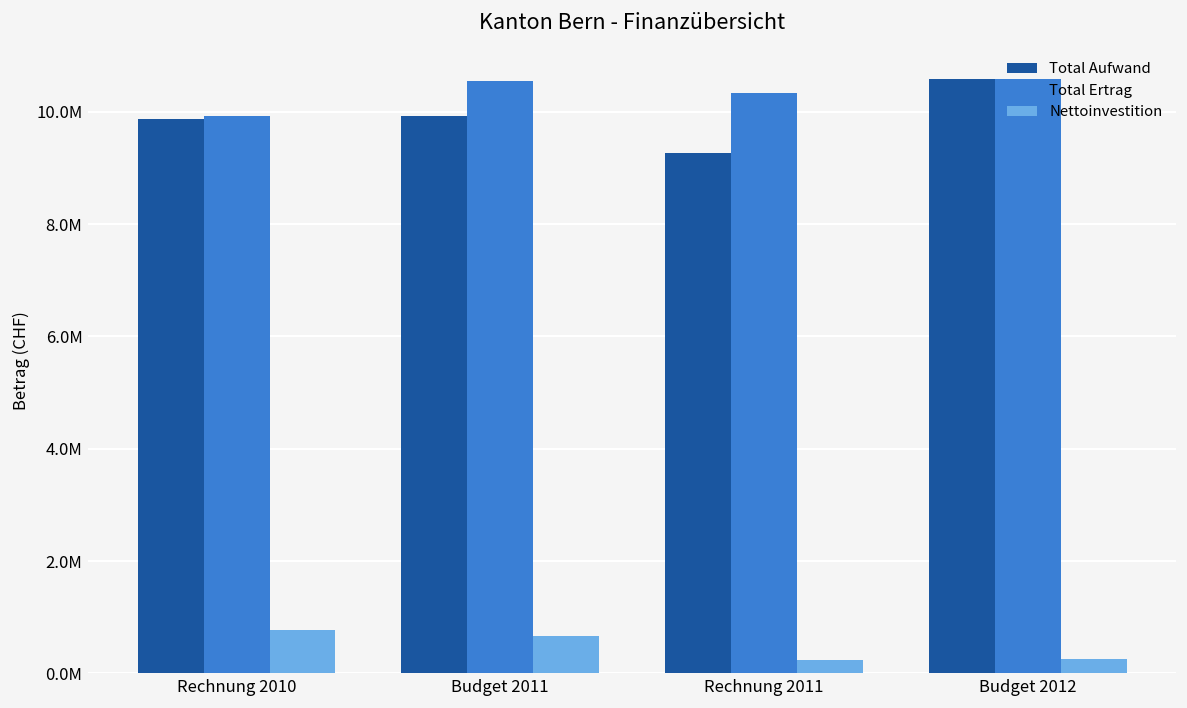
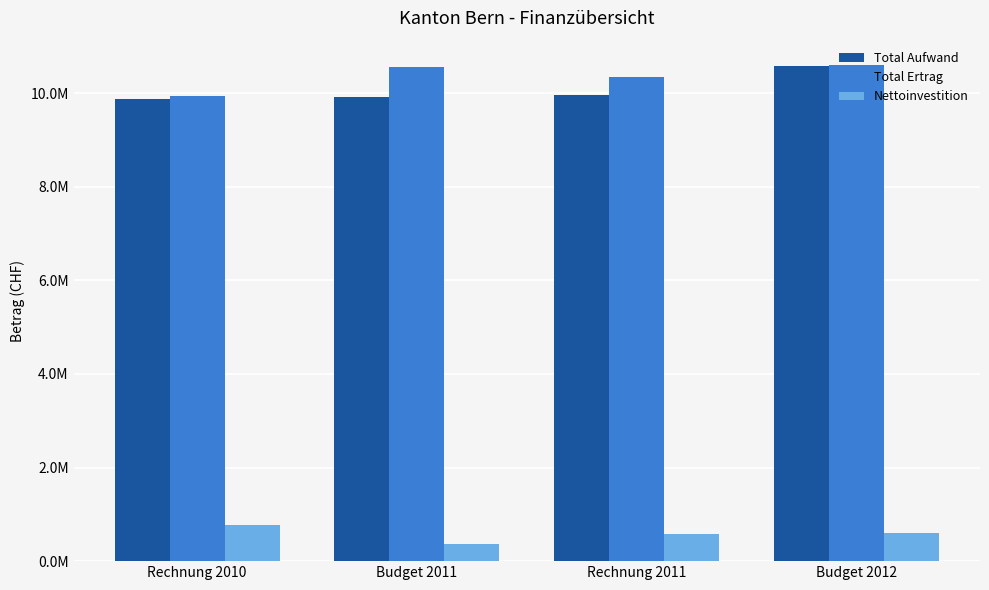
  {
    "Total Aufwand": {
      "Rechnung 2010": 9900000,
      "Budget 2011": 9900000,
-     "Rechnung 2011": 9300000,
+     "Rechnung 2011": 10000000,
      "Budget 2012": 10600000
    },
    "Total Ertrag": {
      "Rechnung 2010": 9900000,
      "Budget 2011": 10500000,
      "Rechnung 2011": 10300000,
      "Budget 2012": 10600000
    },
    "Nettoinvestition": {
      "Rechnung 2010": 800000,
-     "Budget 2011": 700000,
-     "Rechnung 2011": 200000,
-     "Budget 2012": 300000
+     "Budget 2011": 400000,
+     "Rechnung 2011": 600000,
+     "Budget 2012": 600000
    }
  }
